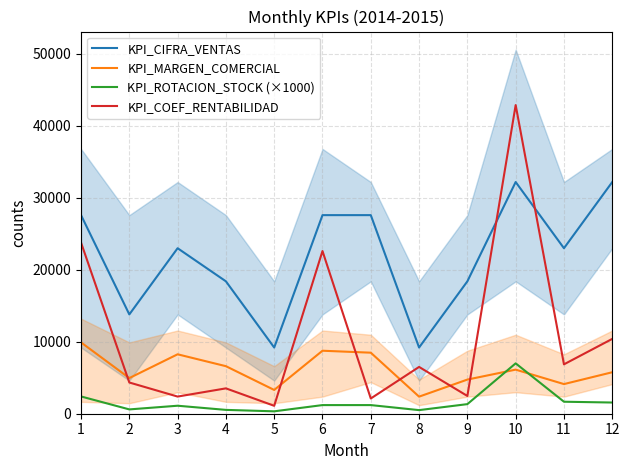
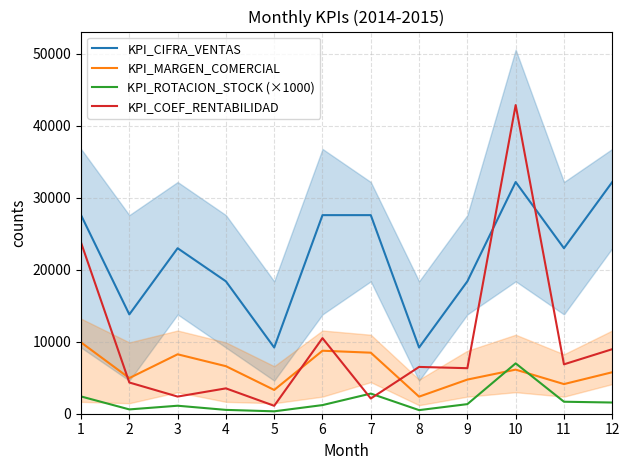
  {
    "KPI_ROTACION_STOCK (×1000)": {
      "1": 2000,
      "2": 1000,
      "3": 1000,
      "4": 1000,
      "5": 0,
      "6": 1000,
-     "7": 1000,
+     "7": 3000,
      "8": 1000,
      "9": 1000,
      "10": 7000,
      "11": 2000,
      "12": 2000
    },
    "KPI_COEF_RENTABILIDAD": {
      "1": 24000,
      "2": 4000,
      "3": 2000,
      "4": 4000,
      "5": 1000,
-     "6": 23000,
+     "6": 11000,
      "7": 2000,
      "8": 7000,
-     "9": 2000,
+     "9": 6000,
      "10": 43000,
      "11": 7000,
-     "12": 10000
+     "12": 9000
    }
  }
